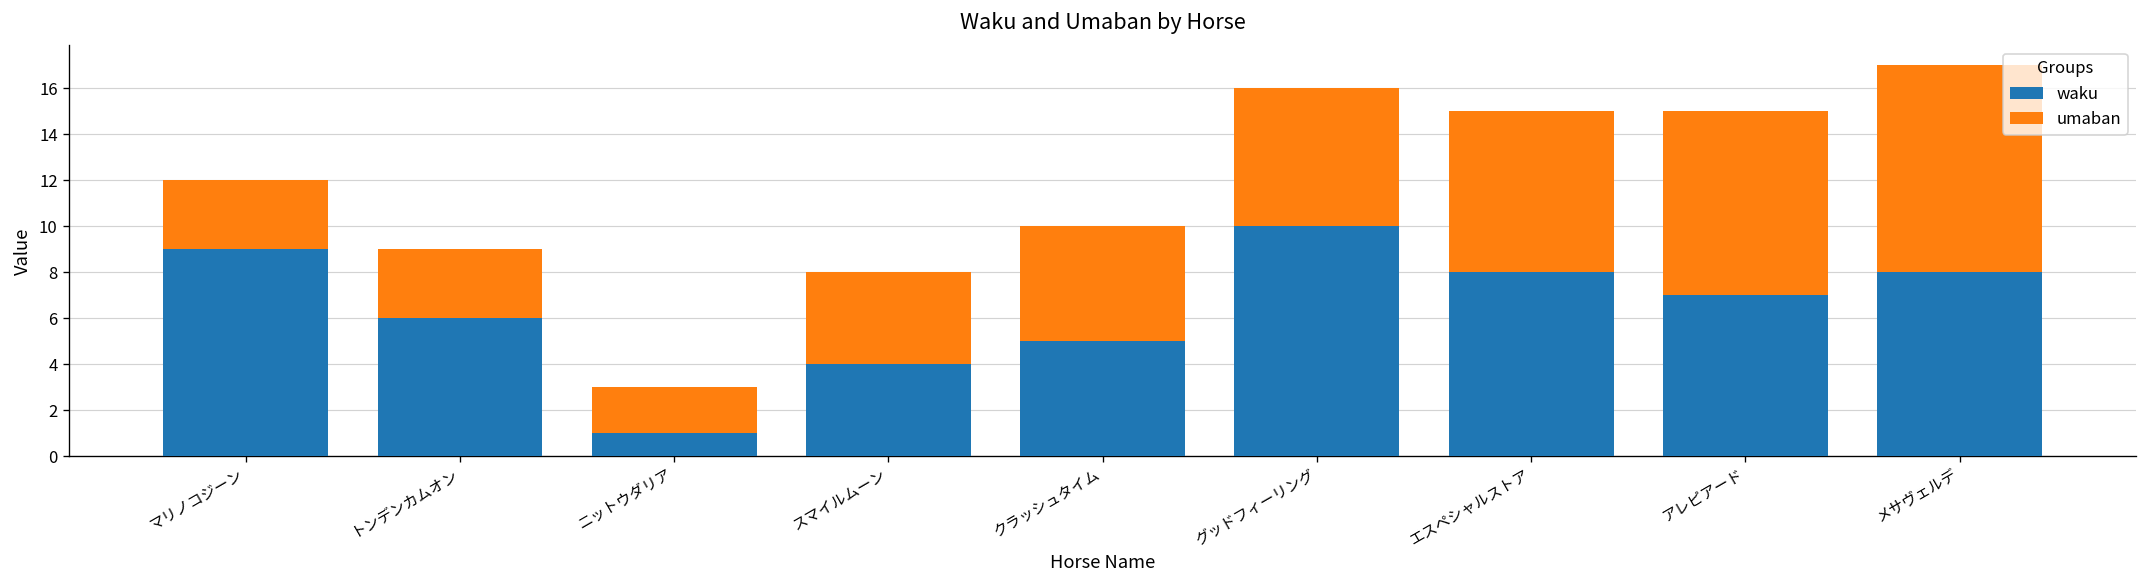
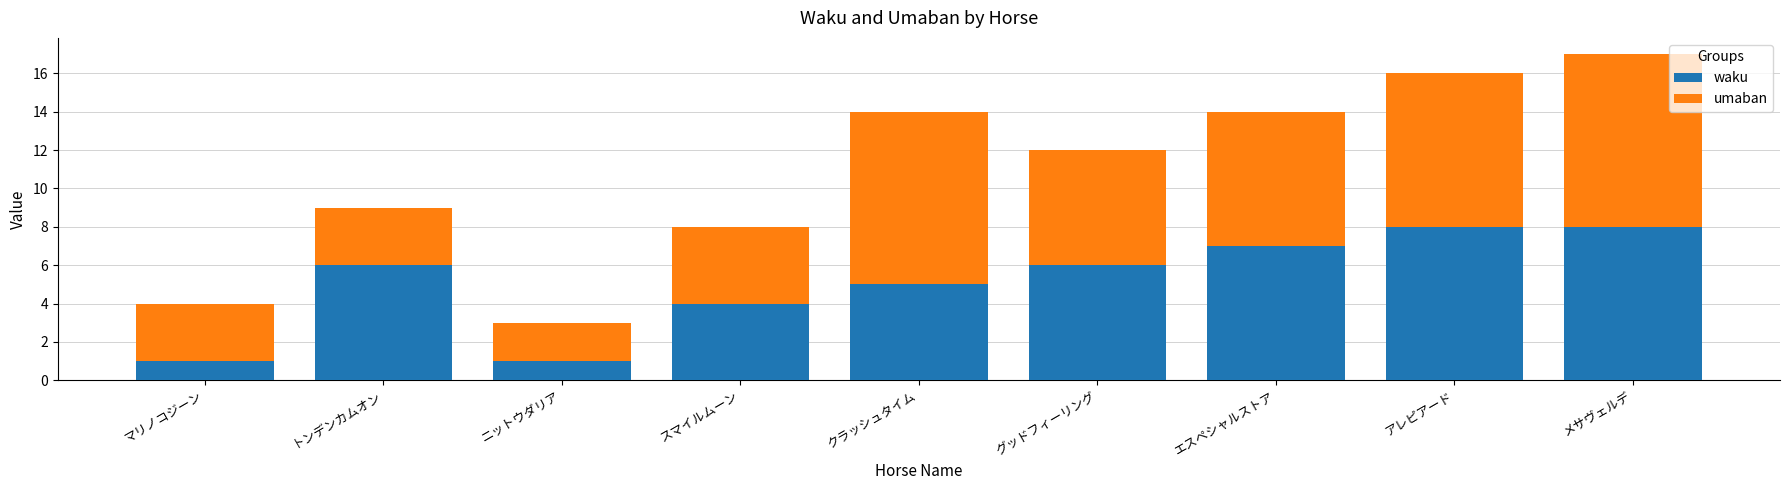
  {
    "waku": {
-     "マリノコジーン": 9,
+     "マリノコジーン": 1,
      "トンデンカムオン": 6,
      "ニットウダリア": 1,
      "スマイルムーン": 4,
      "クラッシュタイム": 5,
-     "グッドフィーリング": 10,
-     "エスペシャルストア": 8,
-     "アレピアード": 7,
+     "グッドフィーリング": 6,
+     "エスペシャルストア": 7,
+     "アレピアード": 8,
      "メサヴェルデ": 8
    },
    "umaban": {
      "マリノコジーン": 3,
      "トンデンカムオン": 3,
      "ニットウダリア": 2,
      "スマイルムーン": 4,
-     "クラッシュタイム": 5,
+     "クラッシュタイム": 9,
      "グッドフィーリング": 6,
      "エスペシャルストア": 7,
      "アレピアード": 8,
      "メサヴェルデ": 9
    }
  }
